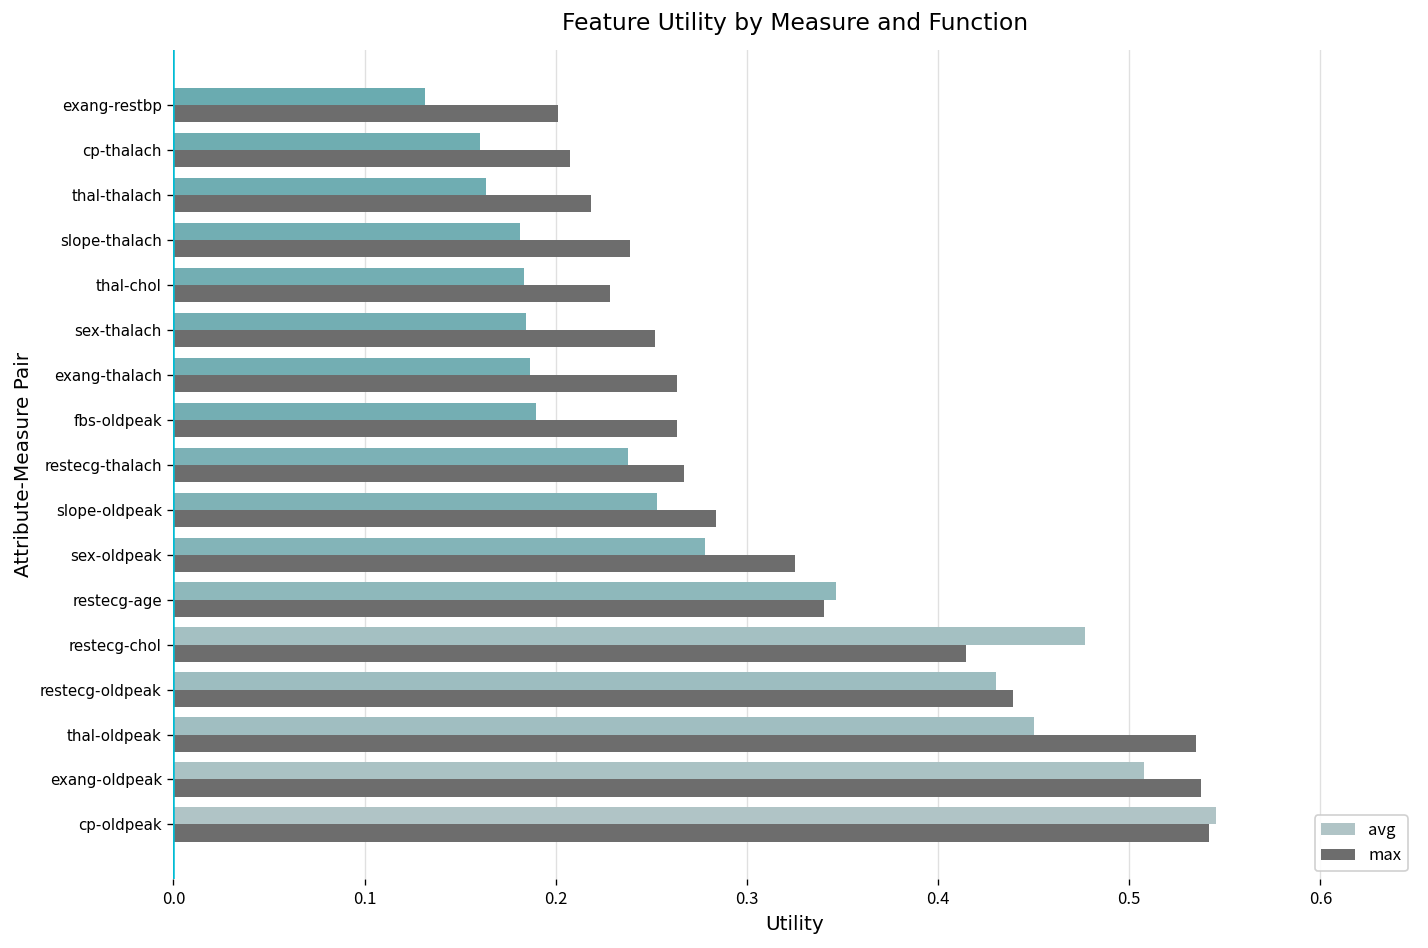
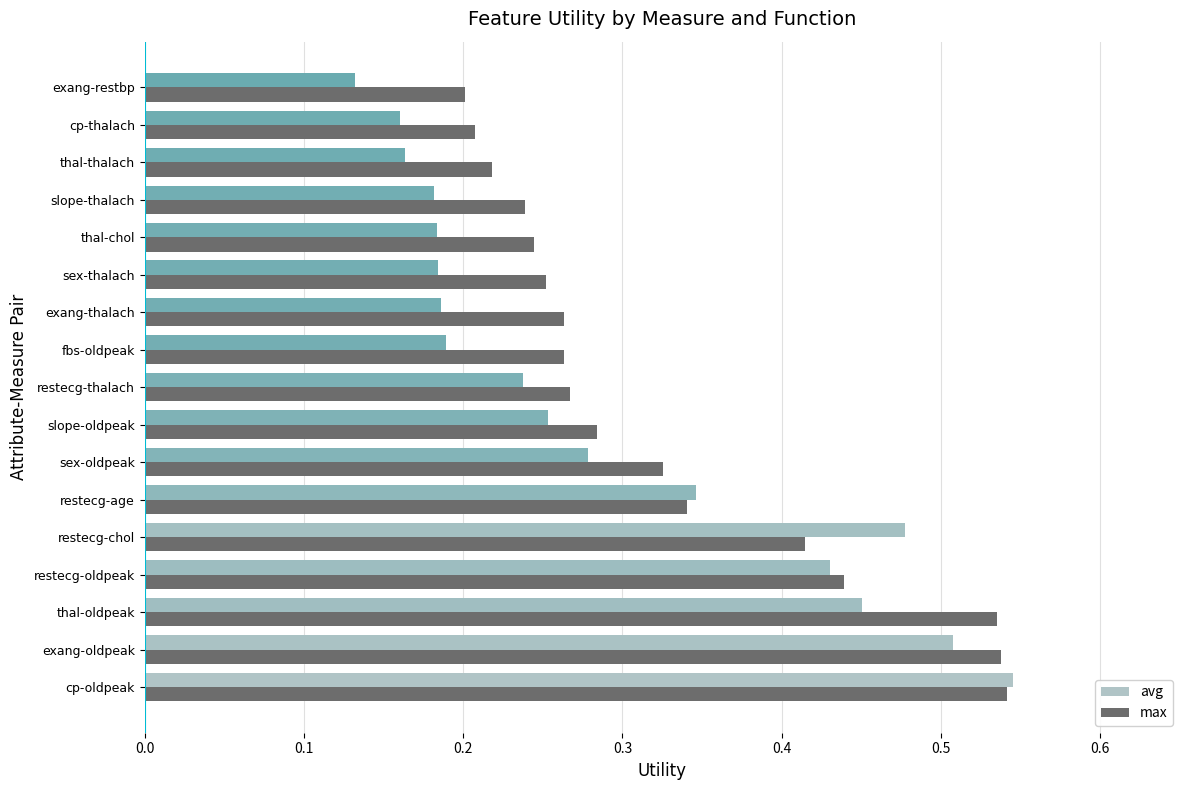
  {
    "avg": {
      "exang-restbp": 0.132,
      "cp-thalach": 0.160,
      "thal-thalach": 0.164,
      "slope-thalach": 0.181,
      "thal-chol": 0.184,
      "sex-thalach": 0.184,
      "exang-thalach": 0.186,
      "fbs-oldpeak": 0.189,
      "restecg-thalach": 0.238,
      "slope-oldpeak": 0.253,
      "sex-oldpeak": 0.278,
      "restecg-age": 0.346,
      "restecg-chol": 0.477,
      "restecg-oldpeak": 0.430,
      "thal-oldpeak": 0.450,
      "exang-oldpeak": 0.508,
      "cp-oldpeak": 0.545
    },
    "max": {
      "exang-restbp": 0.201,
      "cp-thalach": 0.208,
      "thal-thalach": 0.218,
      "slope-thalach": 0.239,
-     "thal-chol": 0.229,
+     "thal-chol": 0.245,
      "sex-thalach": 0.252,
      "exang-thalach": 0.263,
      "fbs-oldpeak": 0.264,
      "restecg-thalach": 0.267,
      "slope-oldpeak": 0.284,
      "sex-oldpeak": 0.325,
      "restecg-age": 0.340,
      "restecg-chol": 0.415,
      "restecg-oldpeak": 0.439,
      "thal-oldpeak": 0.535,
      "exang-oldpeak": 0.538,
      "cp-oldpeak": 0.541
    }
  }
